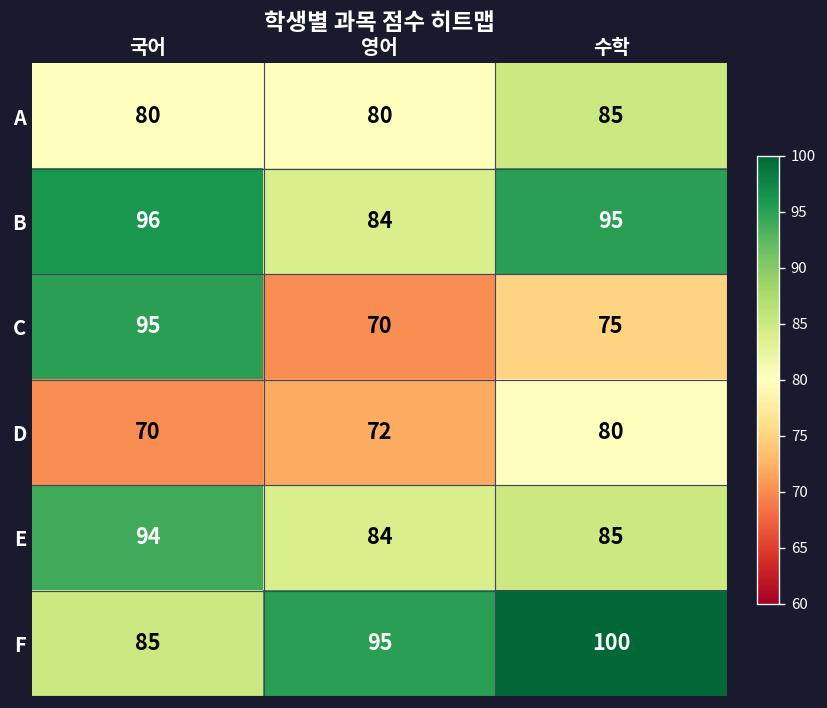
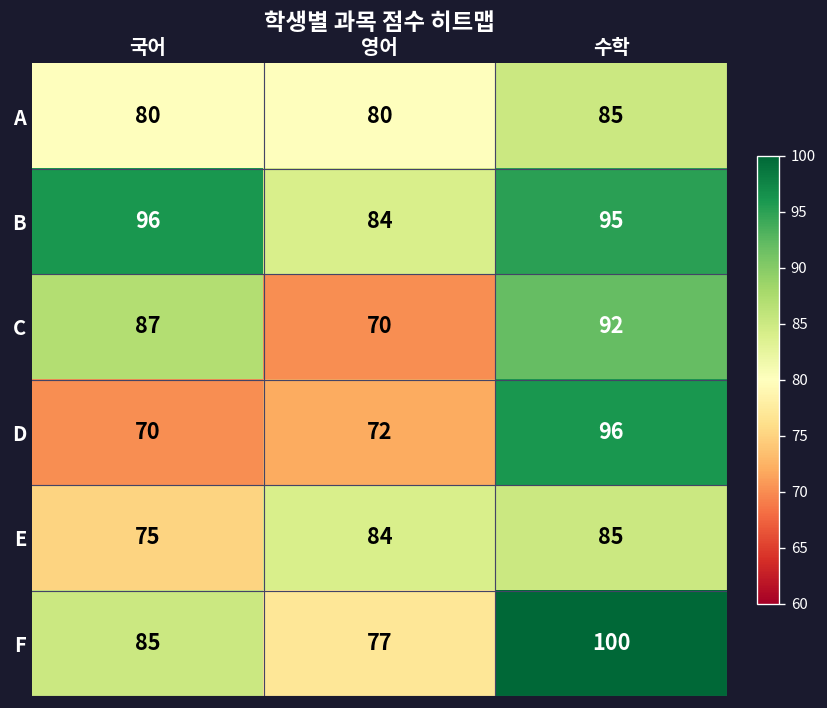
  {
    "A": {
      "국어": 80,
      "영어": 80,
      "수학": 85
    },
    "B": {
      "국어": 96,
      "영어": 84,
      "수학": 95
    },
    "C": {
-     "국어": 95,
+     "국어": 87,
      "영어": 70,
-     "수학": 75
+     "수학": 92
    },
    "D": {
      "국어": 70,
      "영어": 72,
-     "수학": 80
+     "수학": 96
    },
    "E": {
-     "국어": 94,
+     "국어": 75,
      "영어": 84,
      "수학": 85
    },
    "F": {
      "국어": 85,
-     "영어": 95,
+     "영어": 77,
      "수학": 100
    }
  }
